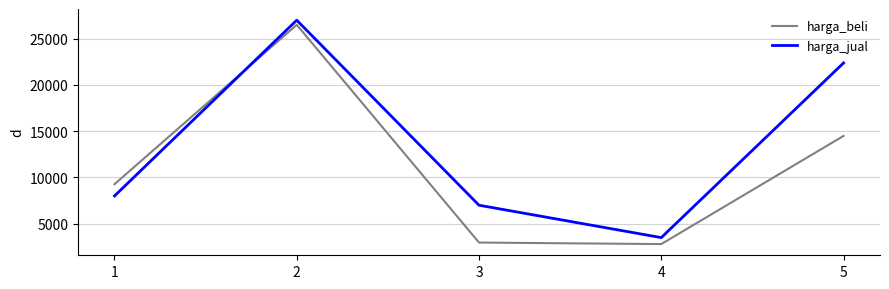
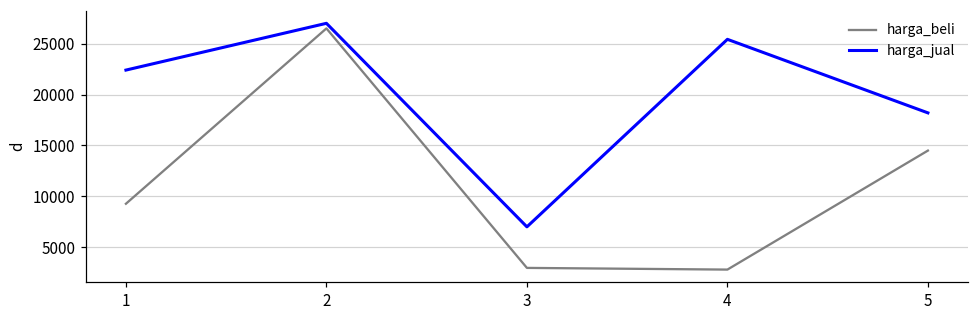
  {
    "harga_beli": {
      "1": 9000,
      "2": 27000,
      "3": 3000,
      "4": 3000,
      "5": 14000
    },
    "harga_jual": {
-     "1": 8000,
+     "1": 22000,
      "2": 27000,
      "3": 7000,
-     "4": 4000,
-     "5": 22000
+     "4": 25000,
+     "5": 18000
    }
  }
